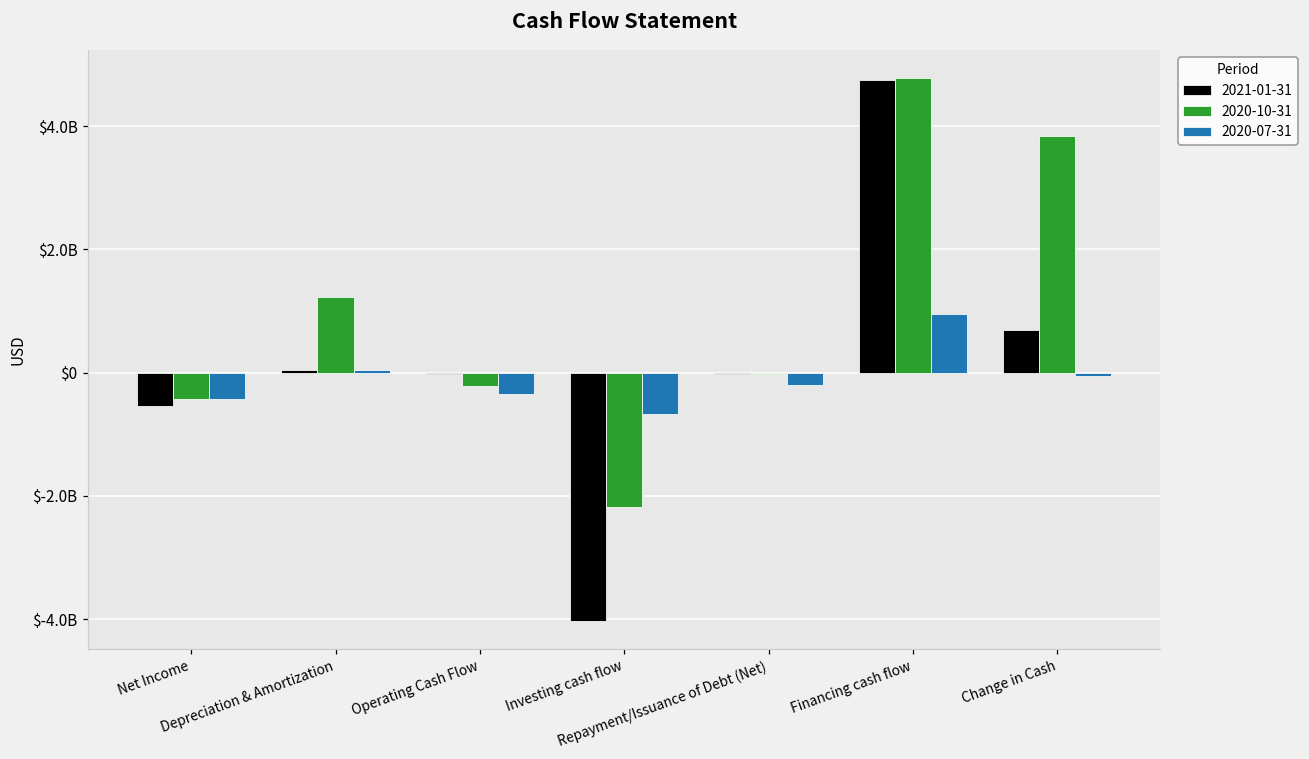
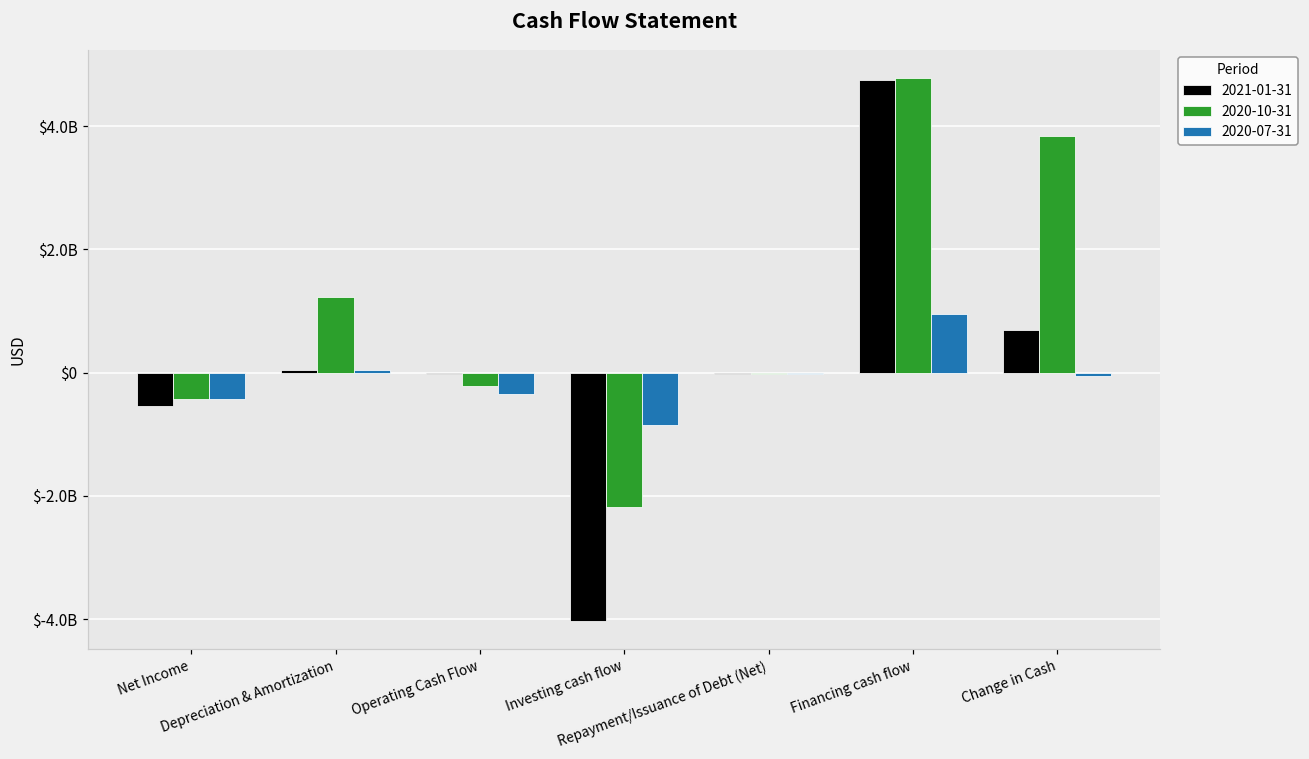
  {
    "2021-01-31": {
      "Net Income": "$-500000000",
      "Investing cash flow": "$-4000000000",
      "Financing cash flow": "$4700000000",
      "Change in Cash": "$700000000"
    },
    "2020-10-31": {
      "Net Income": "$-400000000",
      "Depreciation & Amortization": "$1200000000",
      "Operating Cash Flow": "$-200000000",
      "Investing cash flow": "$-2200000000",
      "Financing cash flow": "$4800000000",
      "Change in Cash": "$3800000000"
    },
    "2020-07-31": {
      "Net Income": "$-400000000",
      "Operating Cash Flow": "$-300000000",
-     "Investing cash flow": "$-700000000",
-     "Repayment/Issuance of Debt (Net)": "$-200000000",
+     "Investing cash flow": "$-900000000",
+     "Repayment/Issuance of Debt (Net)": "$0",
      "Financing cash flow": "$1000000000",
      "Change in Cash": "$-100000000"
    }
  }
